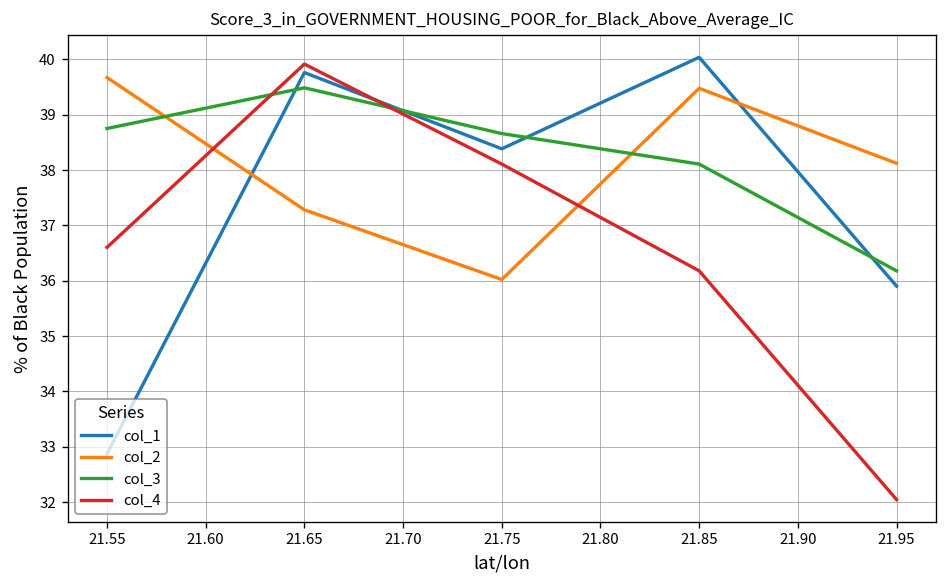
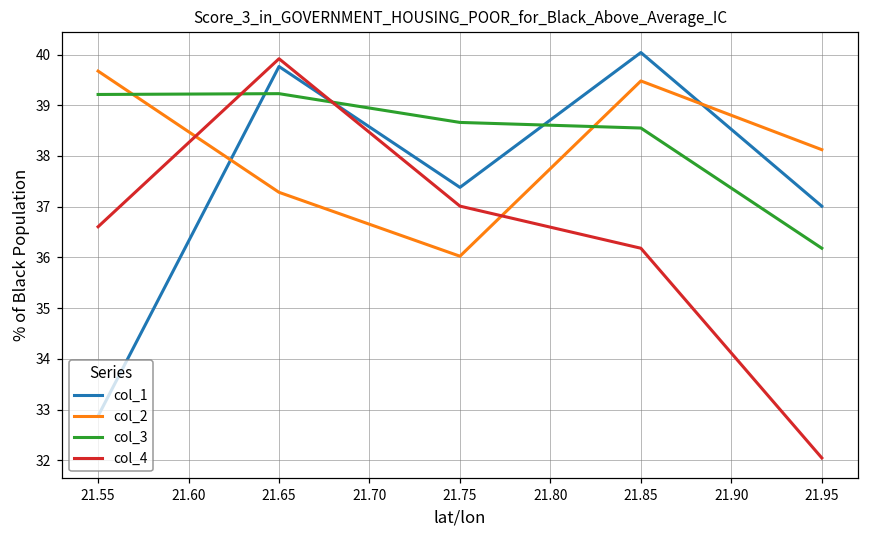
  {
    "col_1": {
      "21.65": 39.8,
-     "21.75": 38.4,
+     "21.75": 37.4,
      "21.85": 40.0,
-     "21.95": 35.9
+     "21.95": 37.0
    },
    "col_2": {
      "21.55": 39.7,
      "21.65": 37.3,
      "21.75": 36.0,
      "21.85": 39.5,
      "21.95": 38.1
    },
    "col_3": {
-     "21.55": 38.8,
-     "21.65": 39.5,
+     "21.55": 39.2,
+     "21.65": 39.2,
      "21.75": 38.7,
-     "21.85": 38.1,
+     "21.85": 38.6,
      "21.95": 36.2
    },
    "col_4": {
      "21.55": 36.6,
      "21.65": 39.9,
-     "21.75": 38.1,
+     "21.75": 37.0,
      "21.85": 36.2,
      "21.95": 32.0
    }
  }
